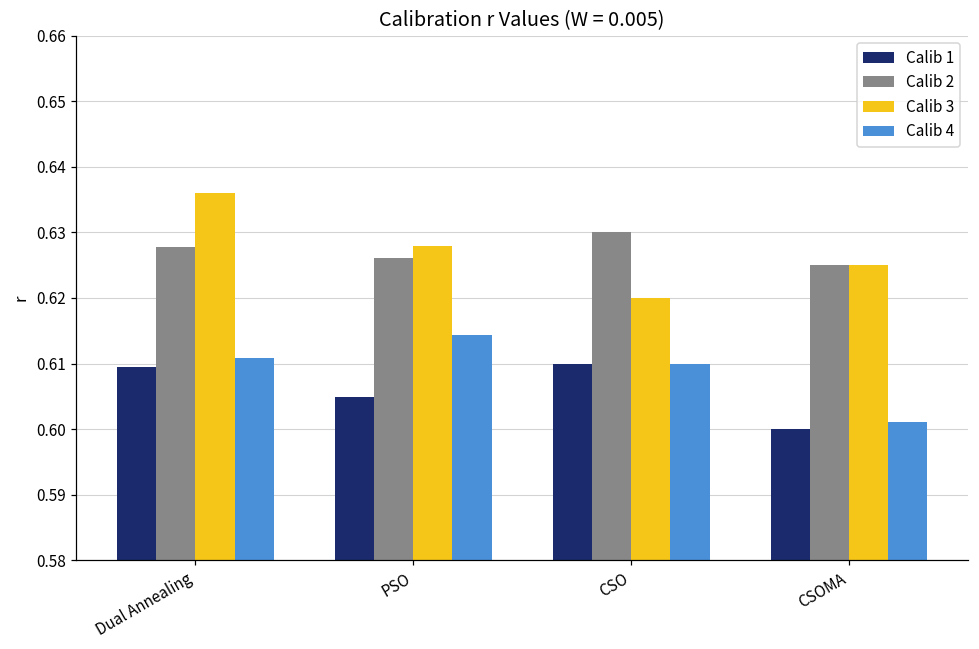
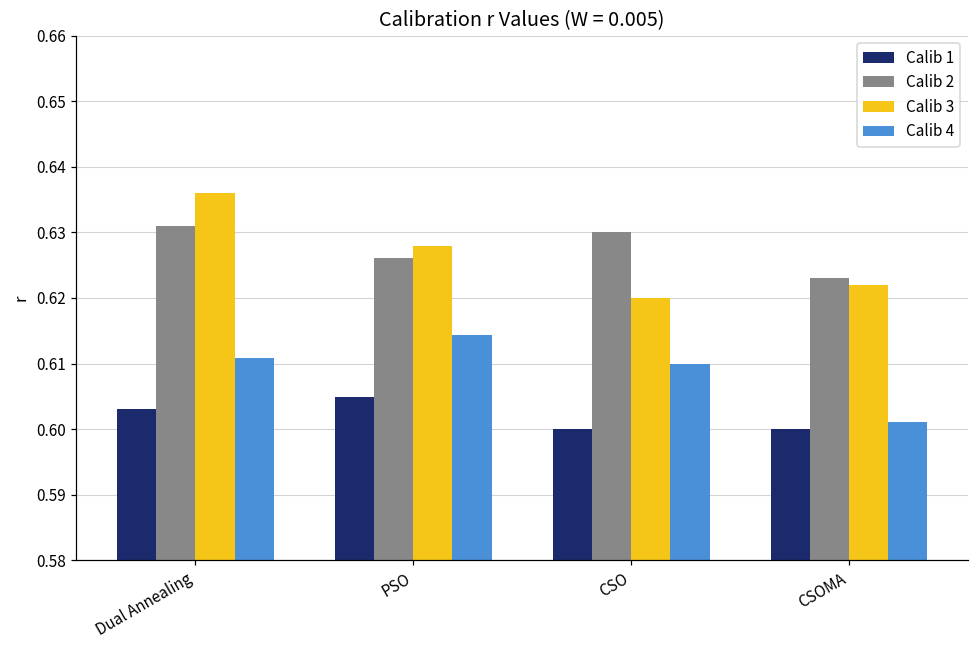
  {
    "Calib 1": {
-     "Dual Annealing": 0.609,
+     "Dual Annealing": 0.603,
      "PSO": 0.605,
-     "CSO": 0.61,
+     "CSO": 0.60,
      "CSOMA": 0.600
    },
    "Calib 2": {
-     "Dual Annealing": 0.628,
+     "Dual Annealing": 0.631,
      "PSO": 0.626,
      "CSO": 0.630,
-     "CSOMA": 0.625
+     "CSOMA": 0.623
    },
    "Calib 3": {
      "Dual Annealing": 0.636,
      "PSO": 0.628,
      "CSO": 0.620,
-     "CSOMA": 0.625
+     "CSOMA": 0.622
    },
    "Calib 4": {
      "Dual Annealing": 0.611,
      "PSO": 0.614,
      "CSO": 0.610,
      "CSOMA": 0.601
    }
  }
